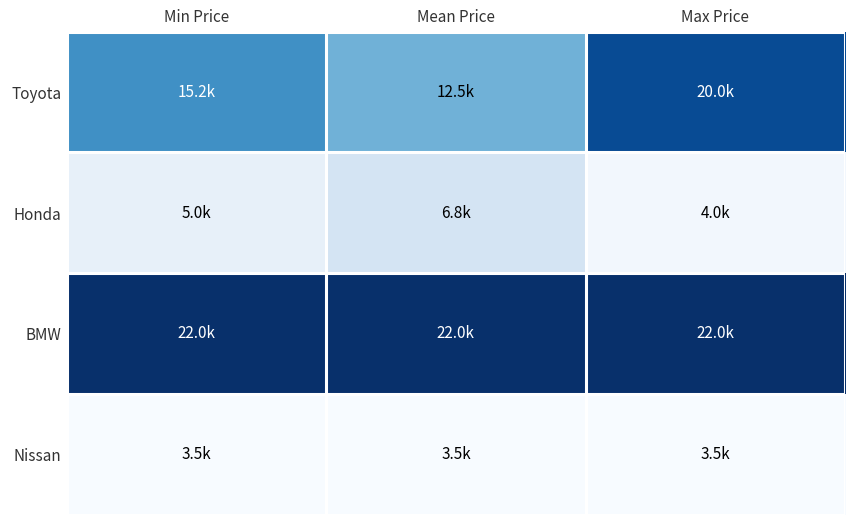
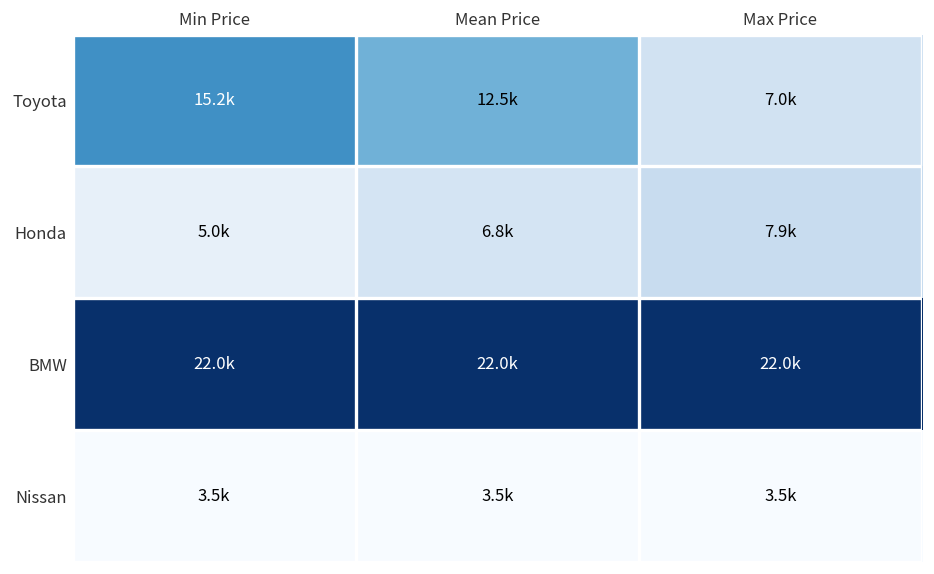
  {
    "Toyota": {
      "Min Price": "15.2k",
      "Mean Price": "12.5k",
-     "Max Price": "20.0k"
+     "Max Price": "7.0k"
    },
    "Honda": {
      "Min Price": "5.0k",
      "Mean Price": "6.8k",
-     "Max Price": "4.0k"
+     "Max Price": "7.9k"
    },
    "BMW": {
      "Min Price": "22.0k",
      "Mean Price": "22.0k",
      "Max Price": "22.0k"
    },
    "Nissan": {
      "Min Price": "3.5k",
      "Mean Price": "3.5k",
      "Max Price": "3.5k"
    }
  }
